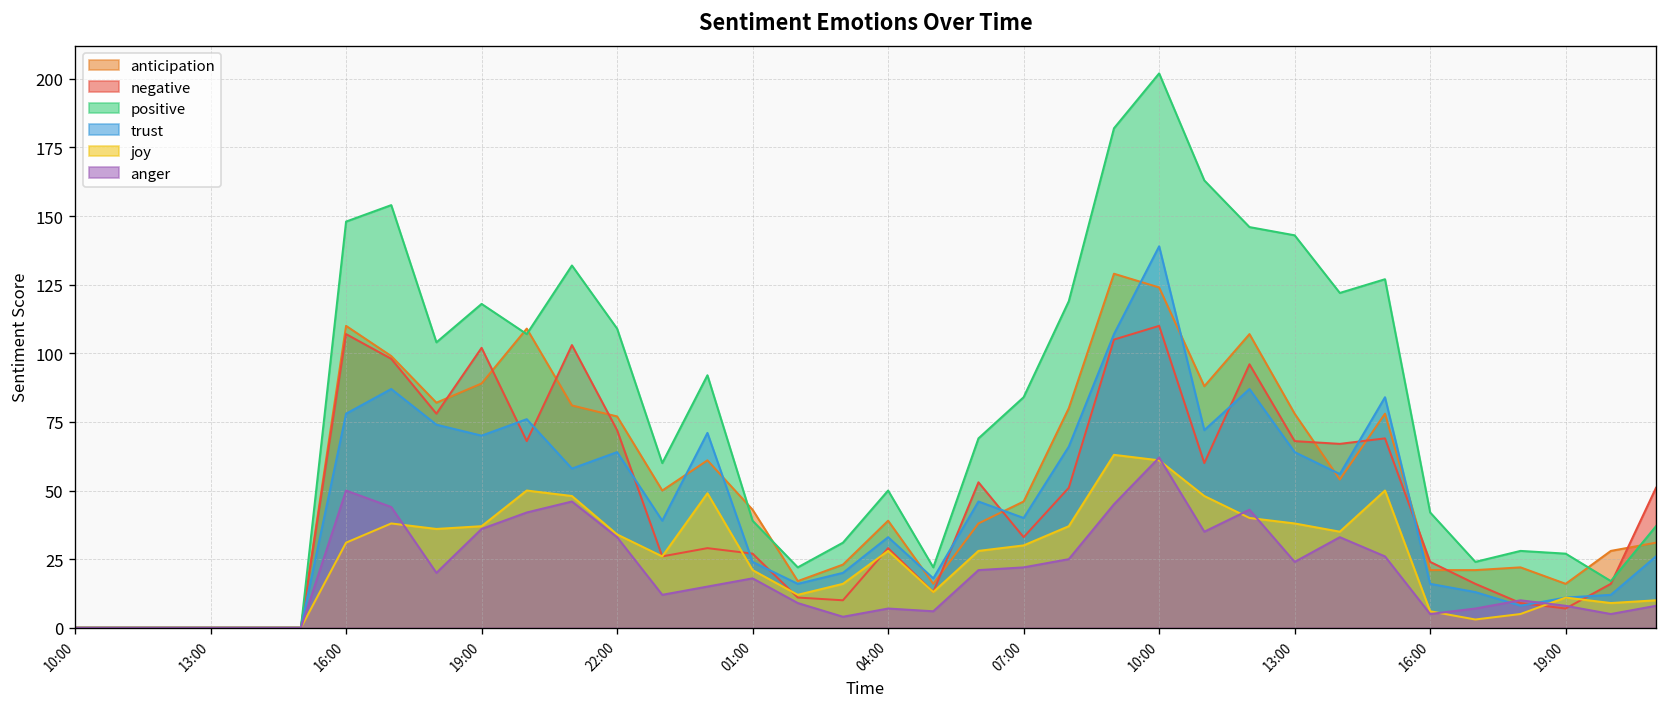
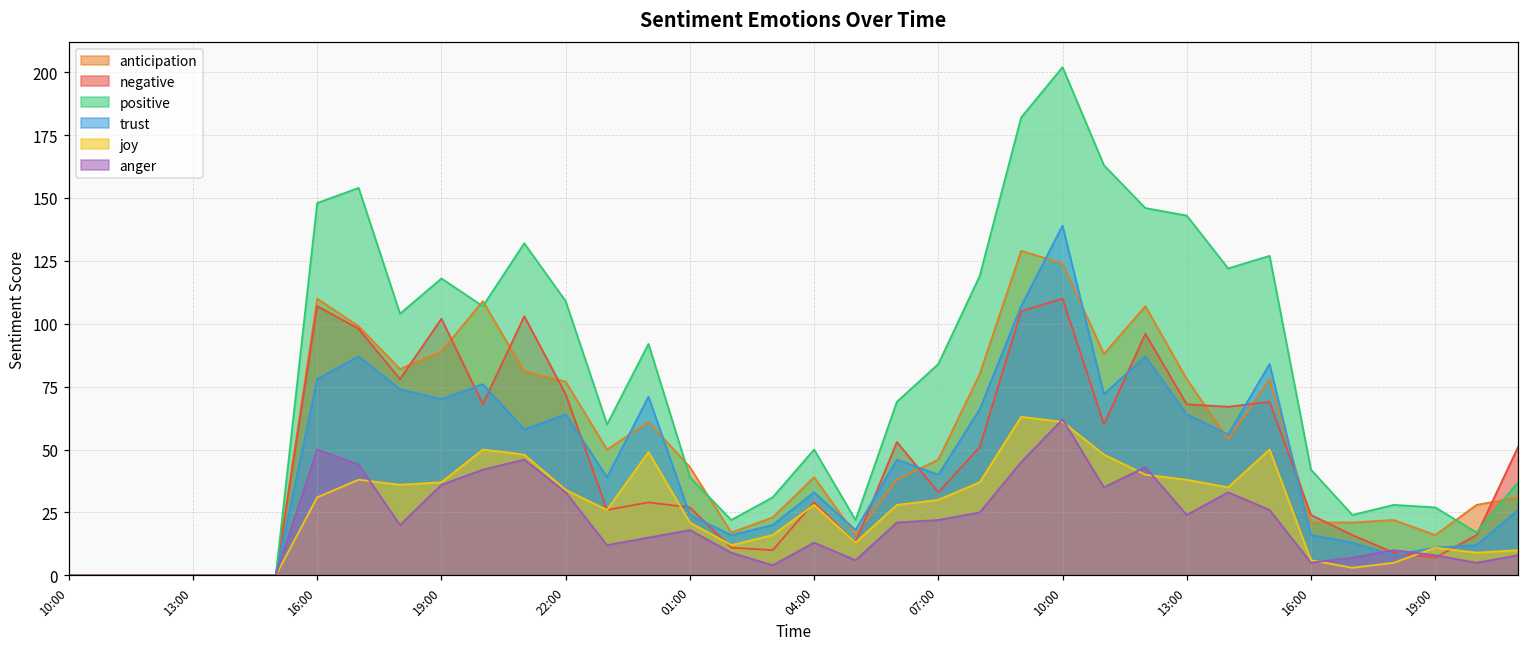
  {
    "positive": {
      "22:00": 109,
      "01:00": 39,
      "04:00": 50,
      "07:00": 84
    },
    "trust": {
      "22:00": 64,
      "01:00": 24,
      "04:00": 33,
      "07:00": 40
    },
    "joy": {
      "01:00": 21,
      "07:00": 30
    },
    "anger": {
      "01:00": 18,
-     "04:00": 7,
+     "04:00": 13,
      "07:00": 22
    }
  }
